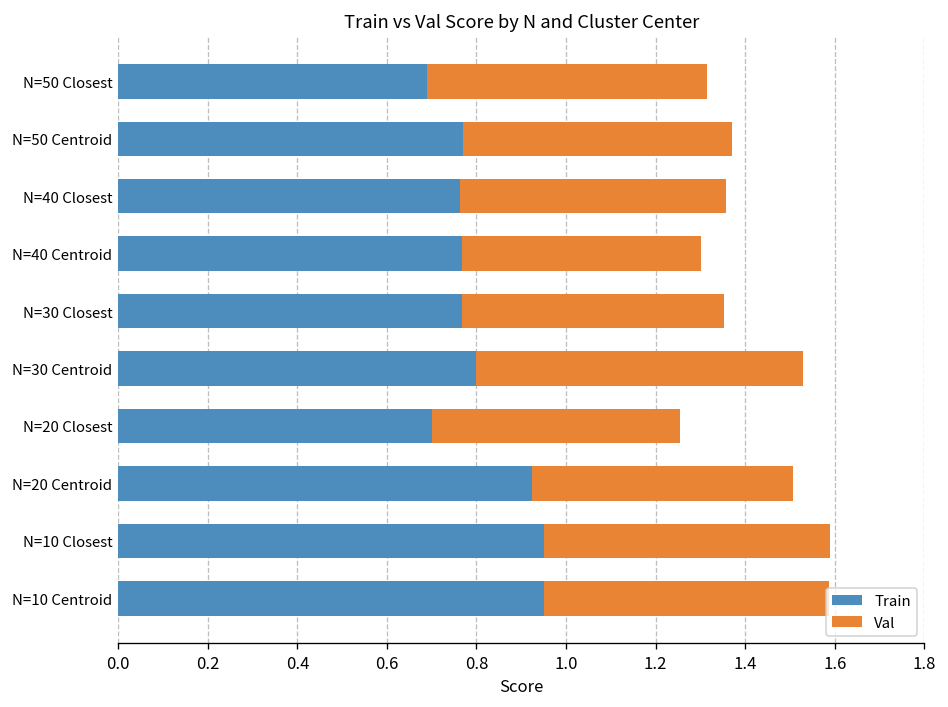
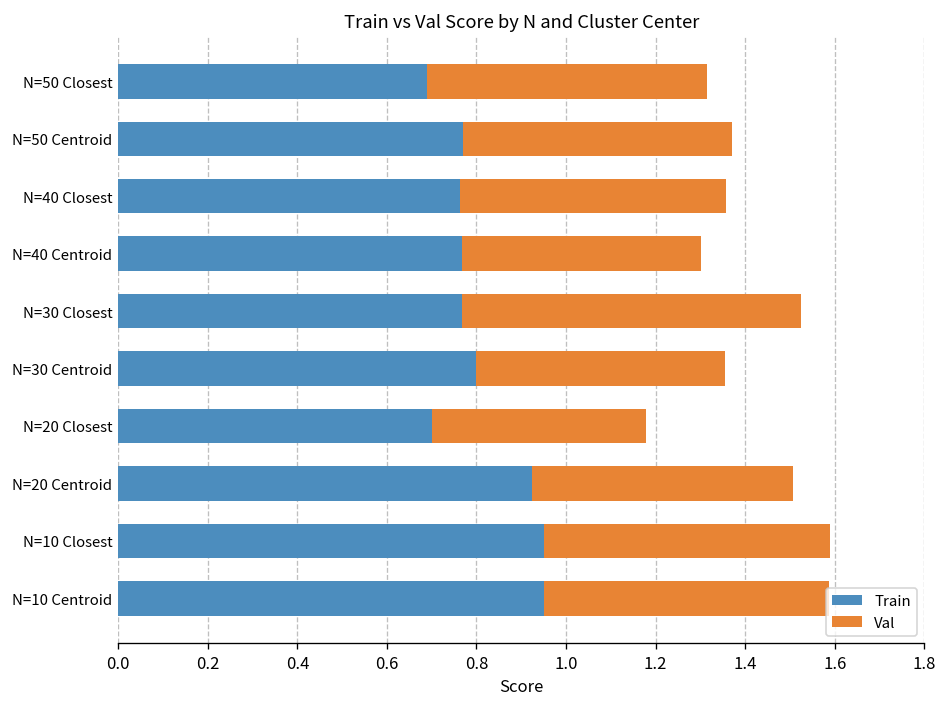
  {
    "Train": {
      "N=50 Closest": 0.69,
      "N=50 Centroid": 0.77,
      "N=40 Closest": 0.76,
      "N=40 Centroid": 0.77,
      "N=30 Closest": 0.77,
      "N=30 Centroid": 0.80,
      "N=20 Closest": 0.70,
      "N=20 Centroid": 0.93,
      "N=10 Closest": 0.95,
      "N=10 Centroid": 0.95
    },
    "Val": {
      "N=50 Closest": 0.62,
      "N=50 Centroid": 0.60,
      "N=40 Closest": 0.59,
      "N=40 Centroid": 0.53,
-     "N=30 Closest": 0.59,
-     "N=30 Centroid": 0.73,
-     "N=20 Closest": 0.56,
+     "N=30 Closest": 0.76,
+     "N=30 Centroid": 0.55,
+     "N=20 Closest": 0.48,
      "N=20 Centroid": 0.58,
      "N=10 Closest": 0.64
    }
  }
